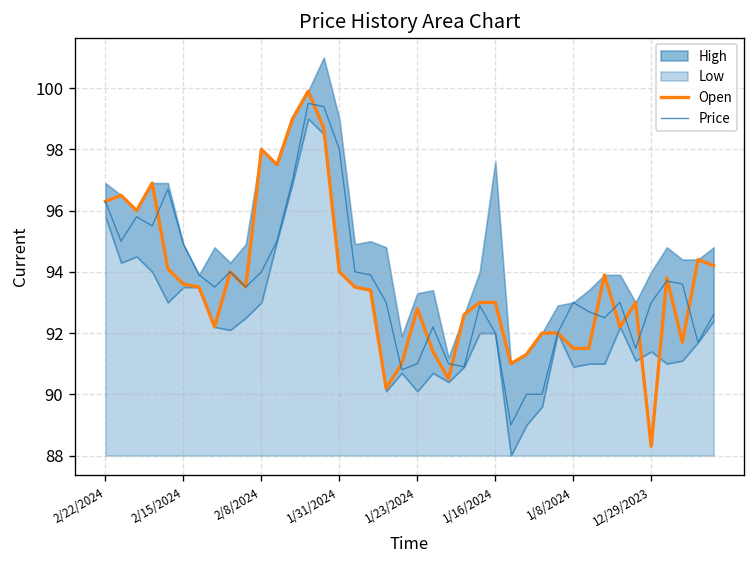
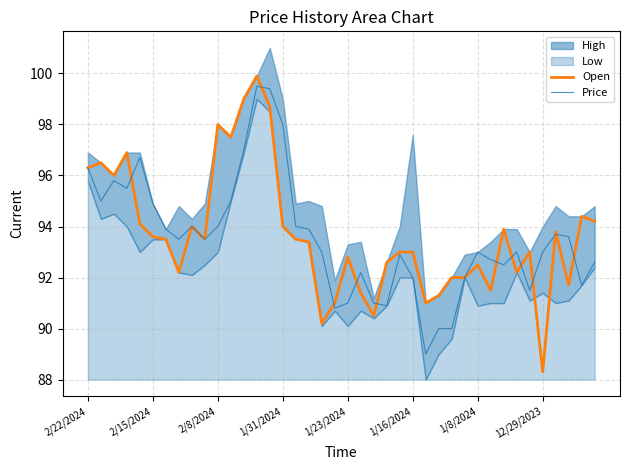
  {
    "Open": {
      "2/15/2024": 93.6,
      "1/23/2024": 92.8,
      "1/16/2024": 93.0,
-     "1/8/2024": 91.5,
+     "1/8/2024": 92.5,
      "12/29/2023": 88.3
    }
  }
